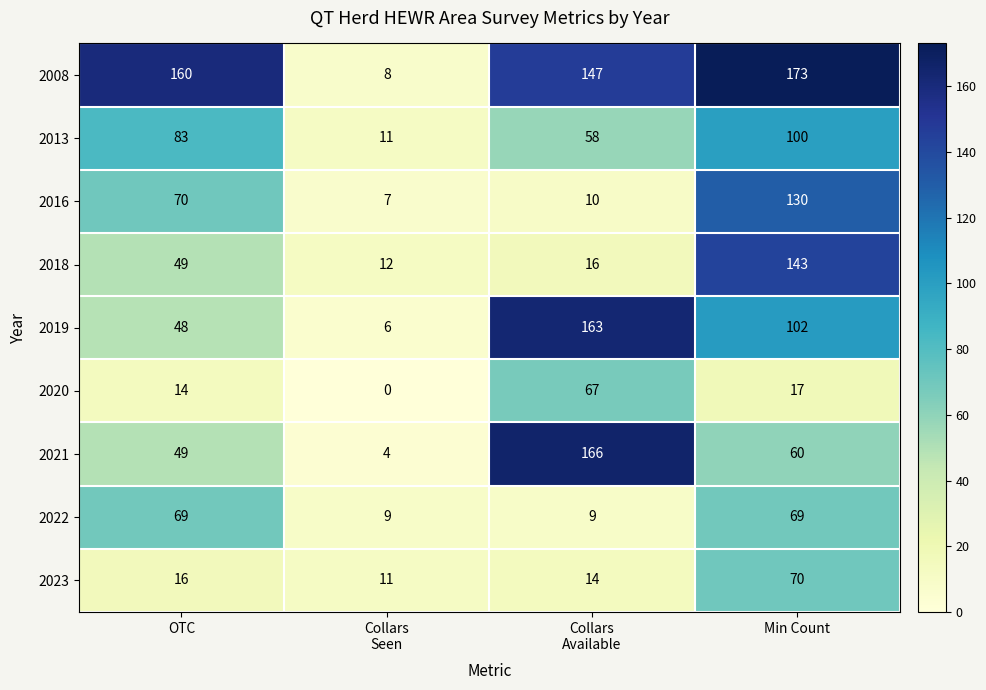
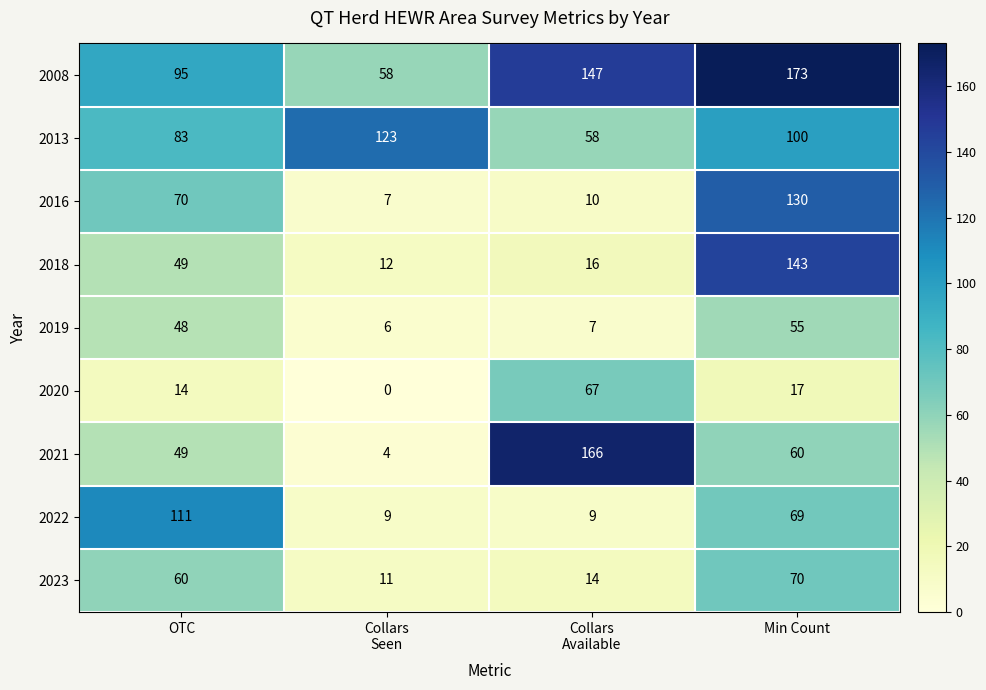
  {
    "2008": {
-     "OTC": 160,
-     "Collars Seen": 8,
+     "OTC": 95,
+     "Collars Seen": 58,
      "Collars Available": 147,
      "Min Count": 173
    },
    "2013": {
      "OTC": 83,
-     "Collars Seen": 11,
+     "Collars Seen": 123,
      "Collars Available": 58,
      "Min Count": 100
    },
    "2016": {
      "OTC": 70,
      "Collars Seen": 7,
      "Collars Available": 10,
      "Min Count": 130
    },
    "2018": {
      "OTC": 49,
      "Collars Seen": 12,
      "Collars Available": 16,
      "Min Count": 143
    },
    "2019": {
      "OTC": 48,
      "Collars Seen": 6,
-     "Collars Available": 163,
-     "Min Count": 102
+     "Collars Available": 7,
+     "Min Count": 55
    },
    "2020": {
      "OTC": 14,
      "Collars Seen": 0,
      "Collars Available": 67,
      "Min Count": 17
    },
    "2021": {
      "OTC": 49,
      "Collars Seen": 4,
      "Collars Available": 166,
      "Min Count": 60
    },
    "2022": {
-     "OTC": 69,
+     "OTC": 111,
      "Collars Seen": 9,
      "Collars Available": 9,
      "Min Count": 69
    },
    "2023": {
-     "OTC": 16,
+     "OTC": 60,
      "Collars Seen": 11,
      "Collars Available": 14,
      "Min Count": 70
    }
  }
